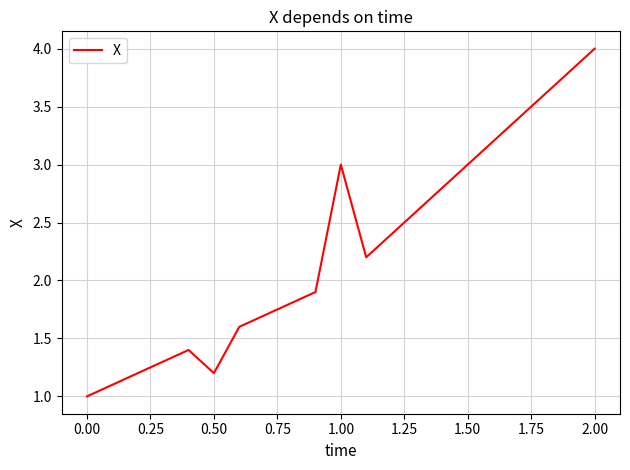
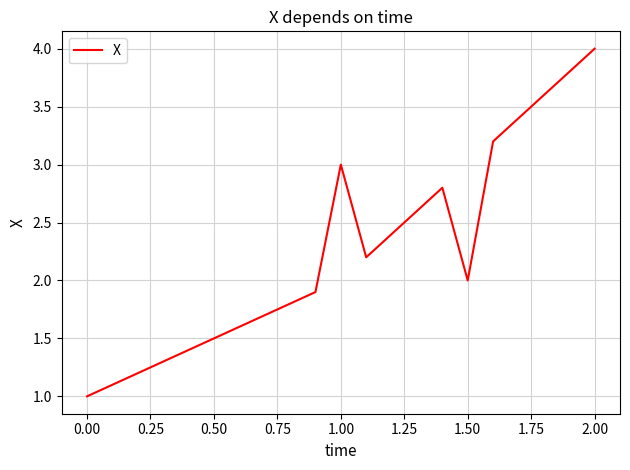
  {
    "0.00": 1.0,
-   "0.50": 1.2,
+   "0.50": 1.5,
    "1.00": 3.0,
-   "1.50": 3,
+   "1.50": 2,
    "2.00": 4.0
  }
